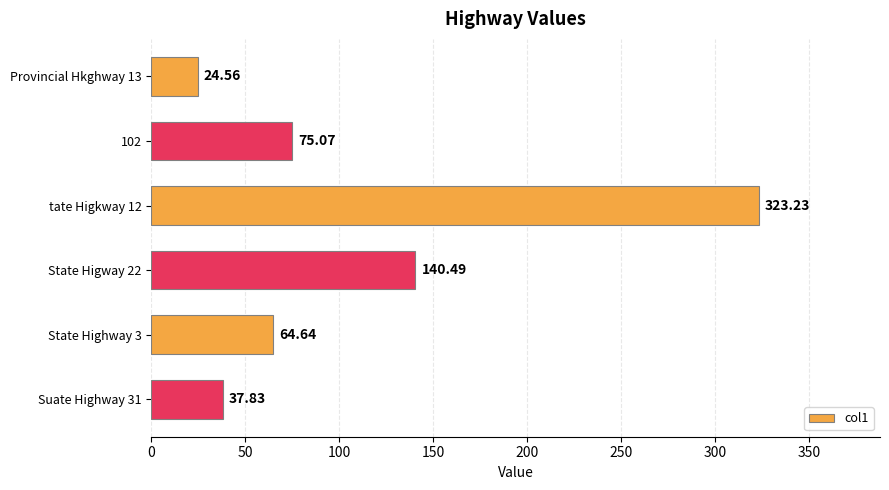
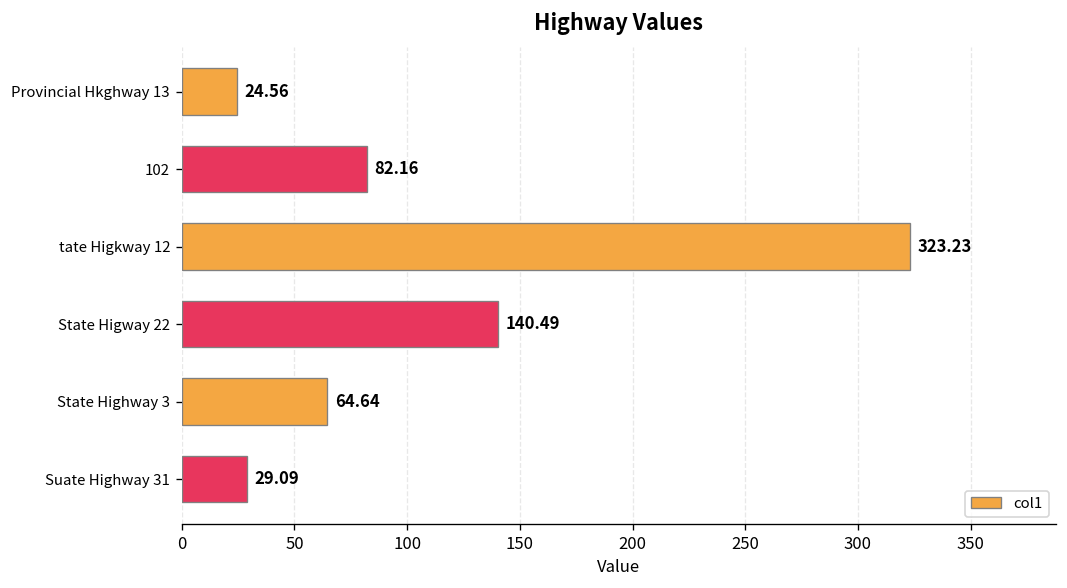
  {
    "Provincial Hkghway 13": 24.56,
-   "102": 75.07,
+   "102": 82.16,
    "tate Higkway 12": 323.23,
    "State Higway 22": 140.49,
    "State Highway 3": 64.64,
-   "Suate Highway 31": 37.83
+   "Suate Highway 31": 29.09
  }
